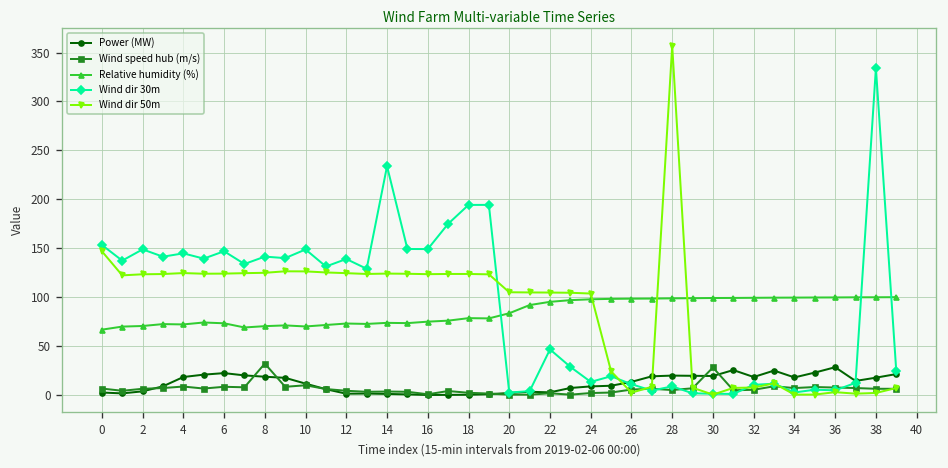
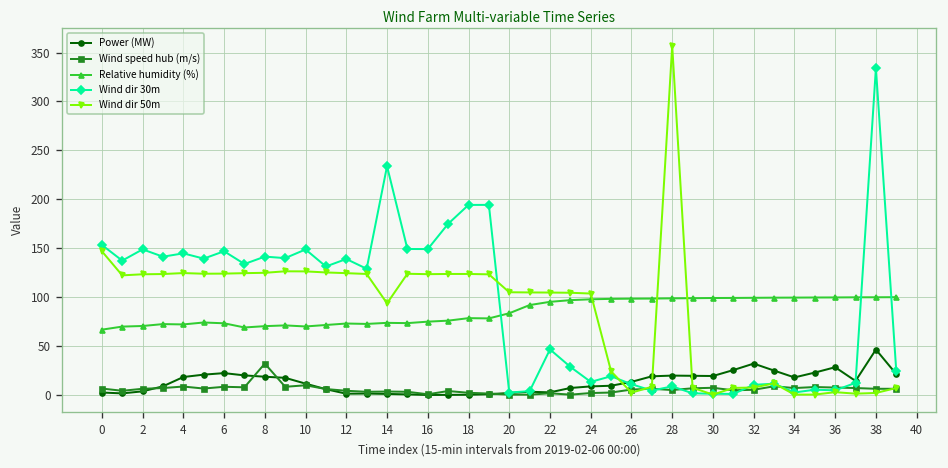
  {
    "Power (MW)": {
      "0": 0,
      "4": 20,
      "6": 20,
      "8": 20,
      "24": 10,
      "28": 20,
      "30": 20,
-     "32": 20,
+     "32": 30,
      "34": 20,
      "36": 30,
-     "38": 20
+     "38": 50
    },
    "Wind speed hub (m/s)": {
      "0": 10,
      "4": 10,
      "6": 10,
      "8": 30,
      "24": 0,
      "26": 10,
      "28": 0,
-     "30": 30,
+     "30": 10,
      "34": 10,
      "38": 10
    },
    "Relative humidity (%)": {
      "0": 70,
      "2": 70,
      "4": 70,
      "6": 70,
      "8": 70,
      "10": 70,
      "12": 70,
      "14": 70,
      "16": 70,
      "18": 80,
      "20": 80,
      "22": 90,
      "24": 100,
      "26": 100,
      "28": 100,
      "30": 100,
      "32": 100,
      "34": 100,
      "36": 100,
      "38": 100
    },
    "Wind dir 30m": {
      "0": 150,
      "2": 150,
      "4": 140,
      "6": 150,
      "8": 140,
      "10": 150,
      "12": 140,
      "14": 230,
      "16": 150,
      "18": 190,
      "22": 50,
      "24": 10,
      "28": 10,
      "38": 330
    },
    "Wind dir 50m": {
      "0": 150,
      "2": 120,
      "4": 120,
      "6": 120,
      "8": 120,
      "10": 130,
      "12": 120,
-     "14": 120,
+     "14": 90,
      "16": 120,
      "18": 120,
      "20": 100,
      "22": 100,
      "24": 100,
      "26": 0,
      "28": 360,
      "38": 0
    }
  }
